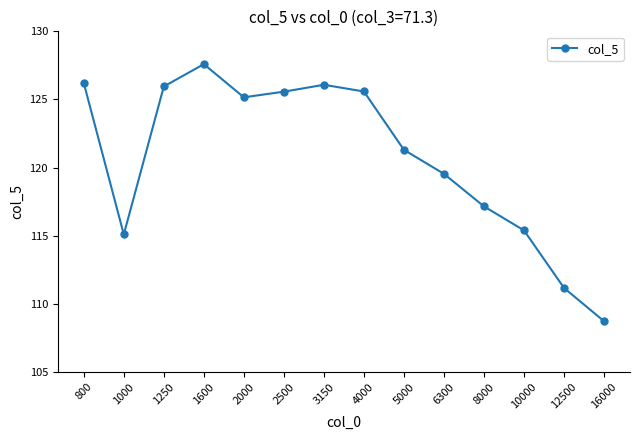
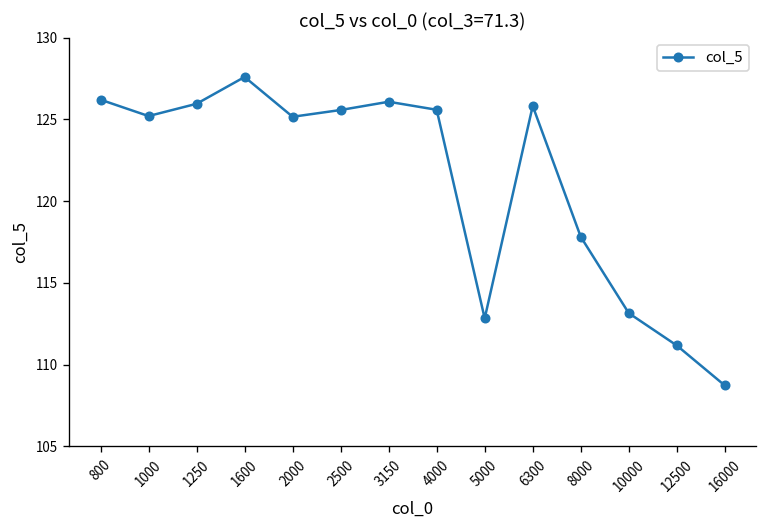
  {
    "800": 126.2,
-   "1000": 115.1,
+   "1000": 125.2,
    "1250": 126.0,
    "1600": 127.6,
    "2000": 125.2,
    "2500": 125.6,
    "3150": 126.1,
    "4000": 125.6,
-   "5000": 121.3,
-   "6300": 119.5,
-   "8000": 117.2,
-   "10000": 115.4,
+   "5000": 112.8,
+   "6300": 125.8,
+   "8000": 117.8,
+   "10000": 113.1,
    "12500": 111.2,
    "16000": 108.7
  }
